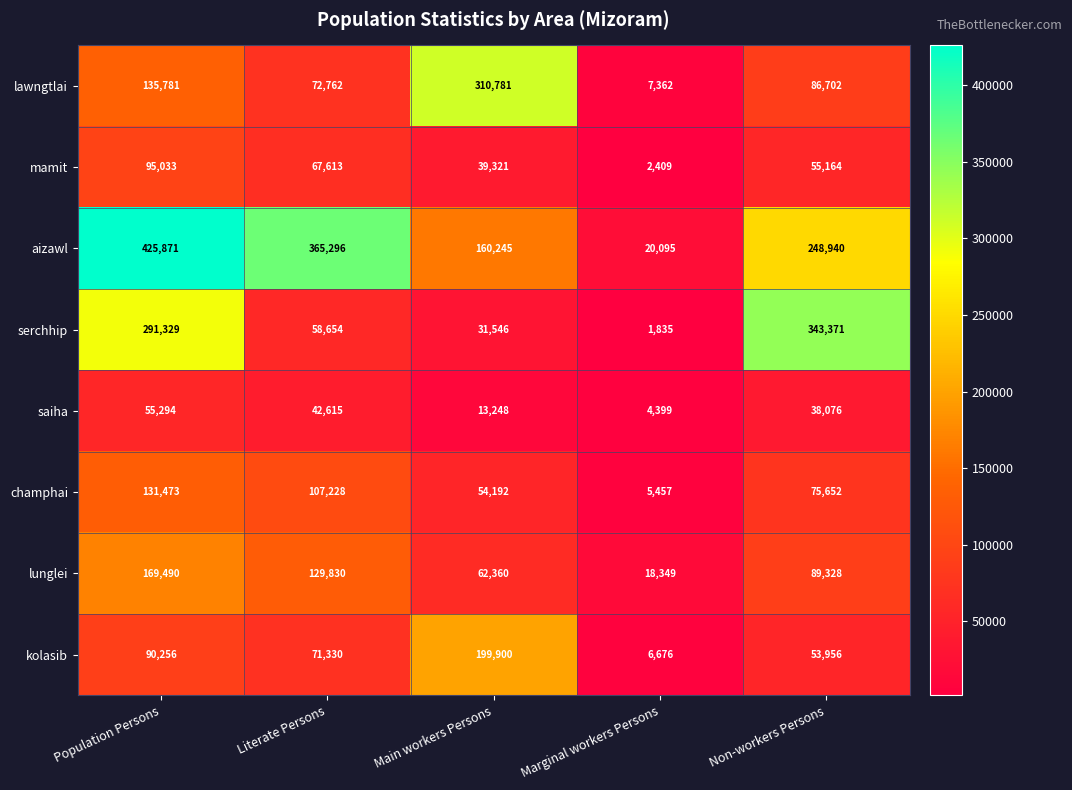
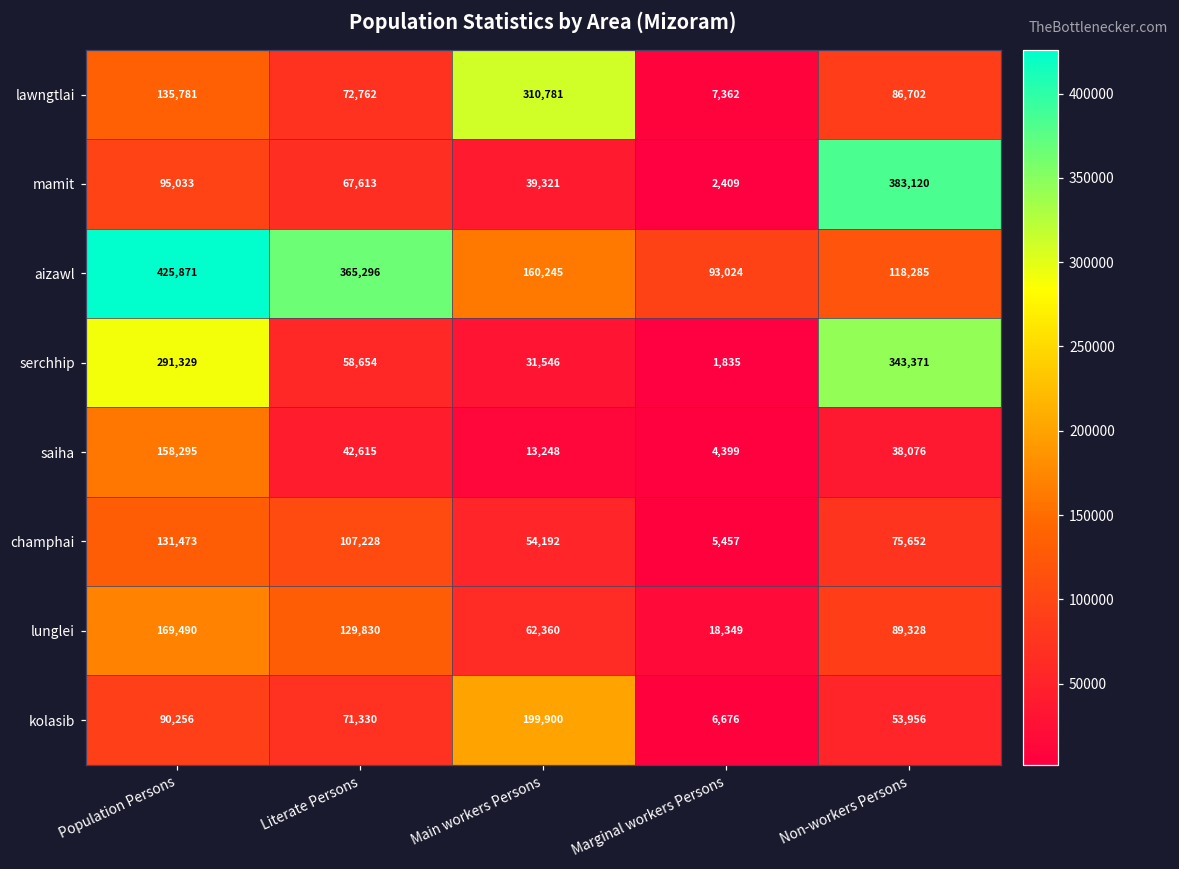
  {
    "lawngtlai": {
      "Population Persons": "135,781",
      "Literate Persons": "72,762",
      "Main workers Persons": "310,781",
      "Marginal workers Persons": "7,362",
      "Non-workers Persons": "86,702"
    },
    "mamit": {
      "Population Persons": "95,033",
      "Literate Persons": "67,613",
      "Main workers Persons": "39,321",
      "Marginal workers Persons": "2,409",
-     "Non-workers Persons": "55,164"
+     "Non-workers Persons": "383,120"
    },
    "aizawl": {
      "Population Persons": "425,871",
      "Literate Persons": "365,296",
      "Main workers Persons": "160,245",
-     "Marginal workers Persons": "20,095",
-     "Non-workers Persons": "248,940"
+     "Marginal workers Persons": "93,024",
+     "Non-workers Persons": "118,285"
    },
    "serchhip": {
      "Population Persons": "291,329",
      "Literate Persons": "58,654",
      "Main workers Persons": "31,546",
      "Marginal workers Persons": "1,835",
      "Non-workers Persons": "343,371"
    },
    "saiha": {
-     "Population Persons": "55,294",
+     "Population Persons": "158,295",
      "Literate Persons": "42,615",
      "Main workers Persons": "13,248",
      "Marginal workers Persons": "4,399",
      "Non-workers Persons": "38,076"
    },
    "champhai": {
      "Population Persons": "131,473",
      "Literate Persons": "107,228",
      "Main workers Persons": "54,192",
      "Marginal workers Persons": "5,457",
      "Non-workers Persons": "75,652"
    },
    "lunglei": {
      "Population Persons": "169,490",
      "Literate Persons": "129,830",
      "Main workers Persons": "62,360",
      "Marginal workers Persons": "18,349",
      "Non-workers Persons": "89,328"
    },
    "kolasib": {
      "Population Persons": "90,256",
      "Literate Persons": "71,330",
      "Main workers Persons": "199,900",
      "Marginal workers Persons": "6,676",
      "Non-workers Persons": "53,956"
    }
  }
